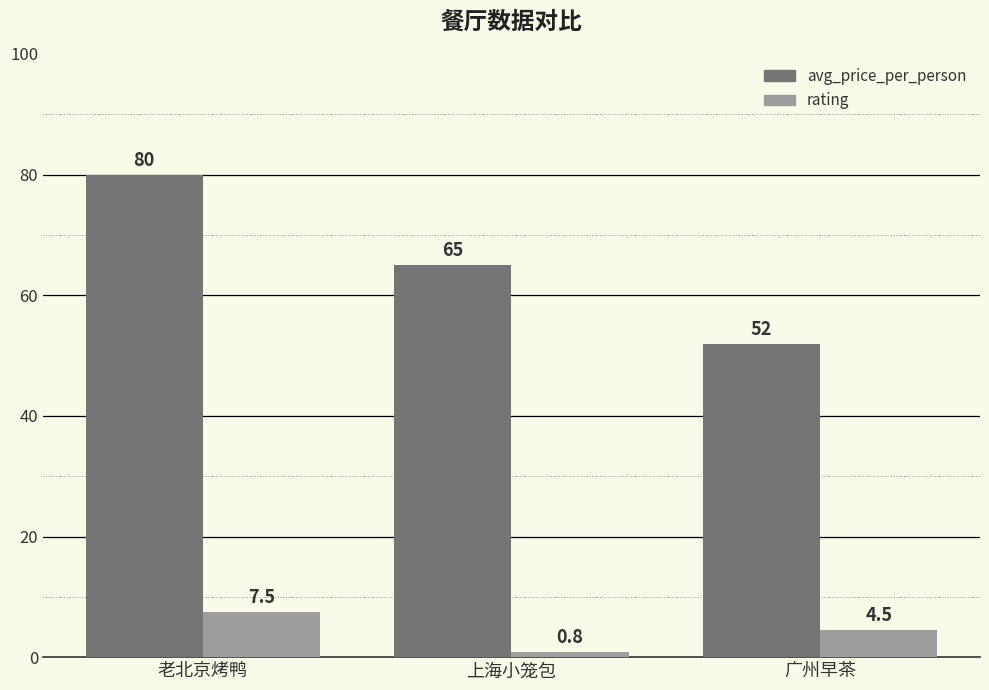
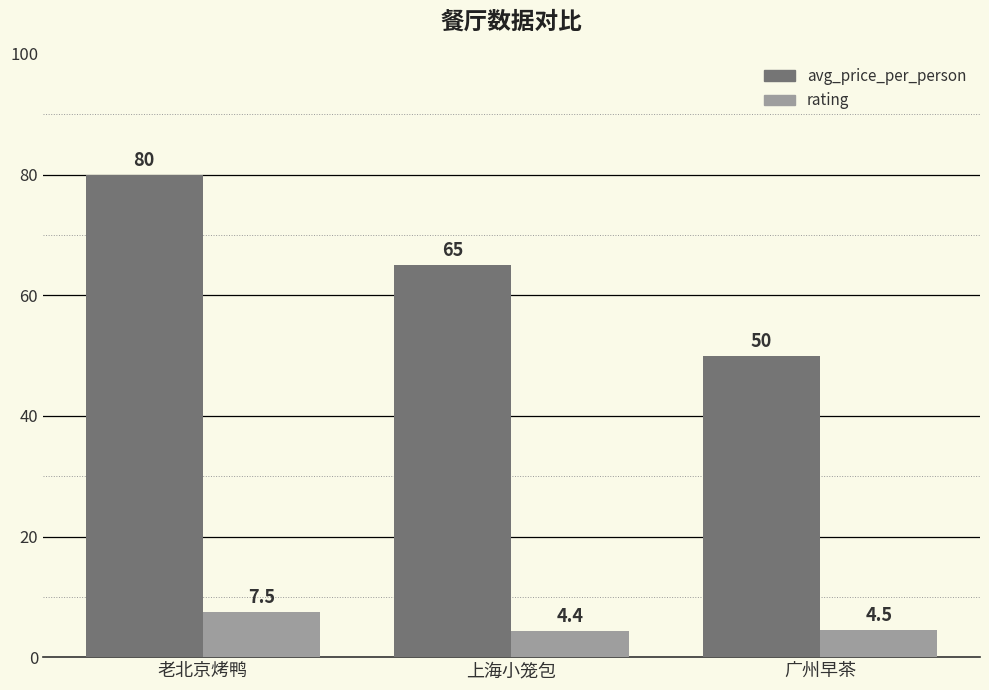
  {
    "avg_price_per_person": {
      "老北京烤鸭": 80,
      "上海小笼包": 65,
-     "广州早茶": 52
+     "广州早茶": 50
    },
    "rating": {
      "老北京烤鸭": 7.5,
-     "上海小笼包": 0.8,
+     "上海小笼包": 4.4,
      "广州早茶": 4.5
    }
  }
